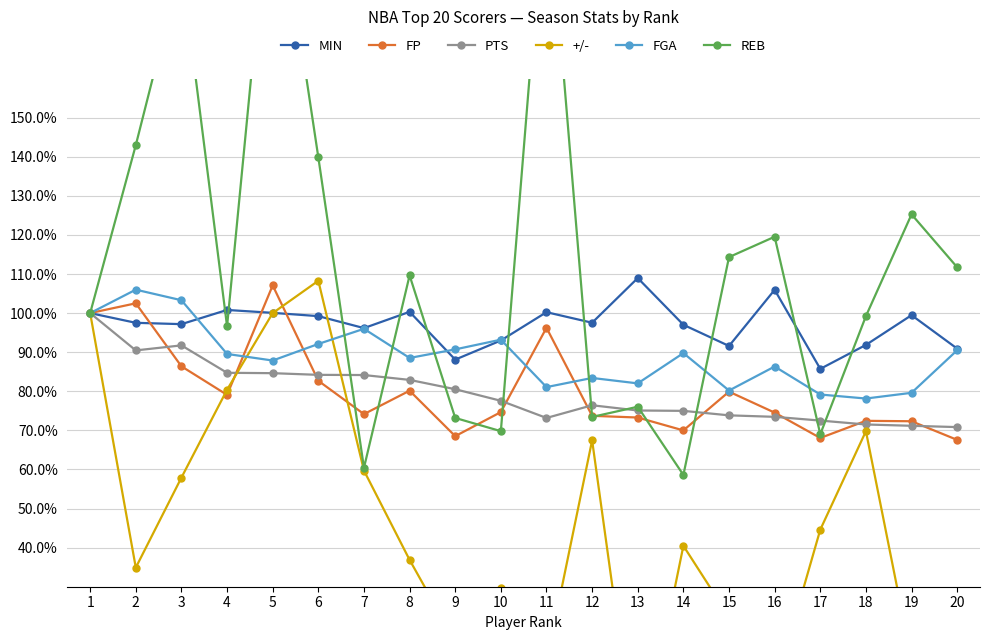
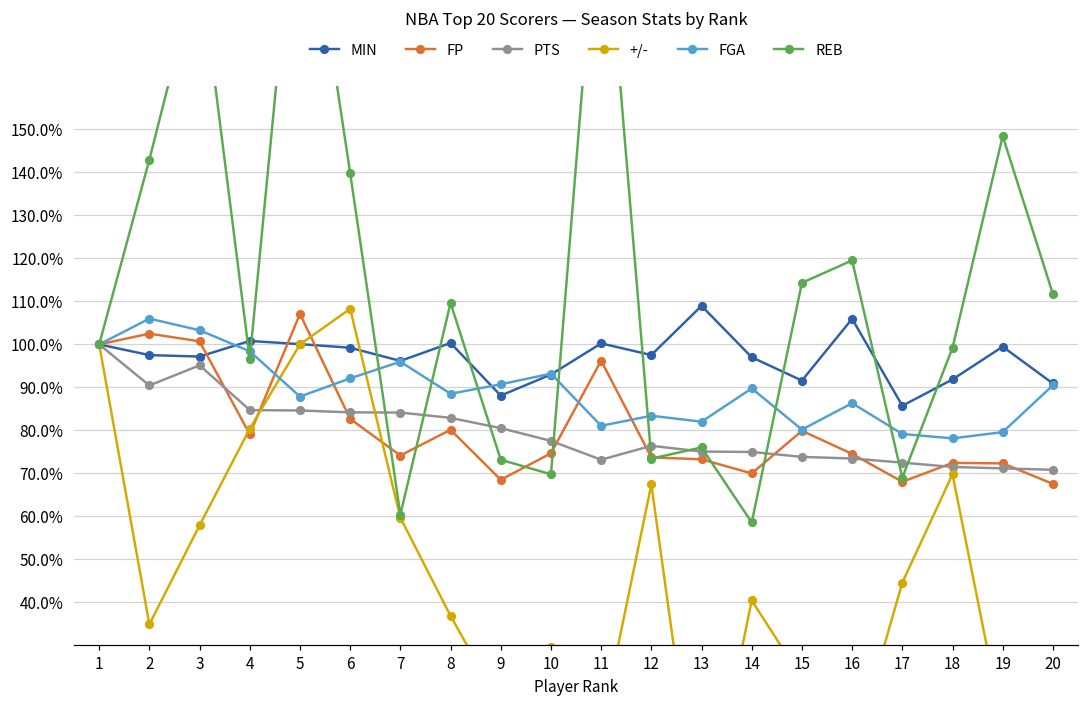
  {
    "MIN": {
      "2": "98%",
      "3": "97%",
      "4": "101%",
      "6": "99%",
      "8": "100%",
      "9": "88%",
      "11": "100%",
      "12": "98%",
      "13": "109%",
      "14": "97%",
      "15": "92%",
      "16": "106%",
      "17": "86%",
      "18": "92%",
      "19": "99%"
    },
    "FP": {
      "2": "103%",
-     "3": "86%",
+     "3": "101%",
      "4": "79%",
      "5": "107%",
      "6": "83%",
      "7": "74%",
      "8": "80%",
      "9": "69%",
      "10": "75%",
      "11": "96%",
      "13": "73%",
      "14": "70%",
      "16": "75%",
      "17": "68%",
      "18": "72%",
      "19": "72%",
      "20": "68%"
    },
    "PTS": {
      "2": "90%",
-     "3": "92%",
+     "3": "95%",
      "4": "85%",
      "5": "85%",
      "6": "84%",
      "7": "84%",
      "8": "83%",
      "9": "81%",
      "10": "78%",
      "11": "73%",
      "12": "76%",
      "13": "75%",
      "14": "75%",
      "15": "74%",
      "16": "73%",
      "17": "73%",
      "18": "72%",
      "19": "71%",
      "20": "71%"
    },
    "+/-": {
      "2": "35%",
      "3": "58%",
      "4": "80%",
      "6": "108%",
      "7": "60%",
      "8": "37%",
      "10": "30%",
      "12": "67%",
      "14": "40%",
      "17": "45%",
      "18": "70%"
    },
    "FGA": {
      "2": "106%",
      "3": "103%",
-     "4": "90%",
+     "4": "98%",
      "5": "88%",
      "6": "92%",
      "8": "89%",
      "9": "91%",
      "11": "81%",
      "12": "83%",
      "13": "82%",
      "14": "90%",
      "16": "86%",
      "17": "79%",
      "18": "78%",
      "19": "80%"
    },
    "REB": {
      "2": "143%",
      "4": "97%",
      "6": "140%",
      "7": "60%",
      "8": "110%",
      "9": "73%",
      "10": "70%",
      "13": "76%",
      "14": "59%",
      "15": "114%",
      "16": "120%",
      "17": "69%",
      "18": "99%",
-     "19": "125%",
+     "19": "148%",
      "20": "112%"
    }
  }
